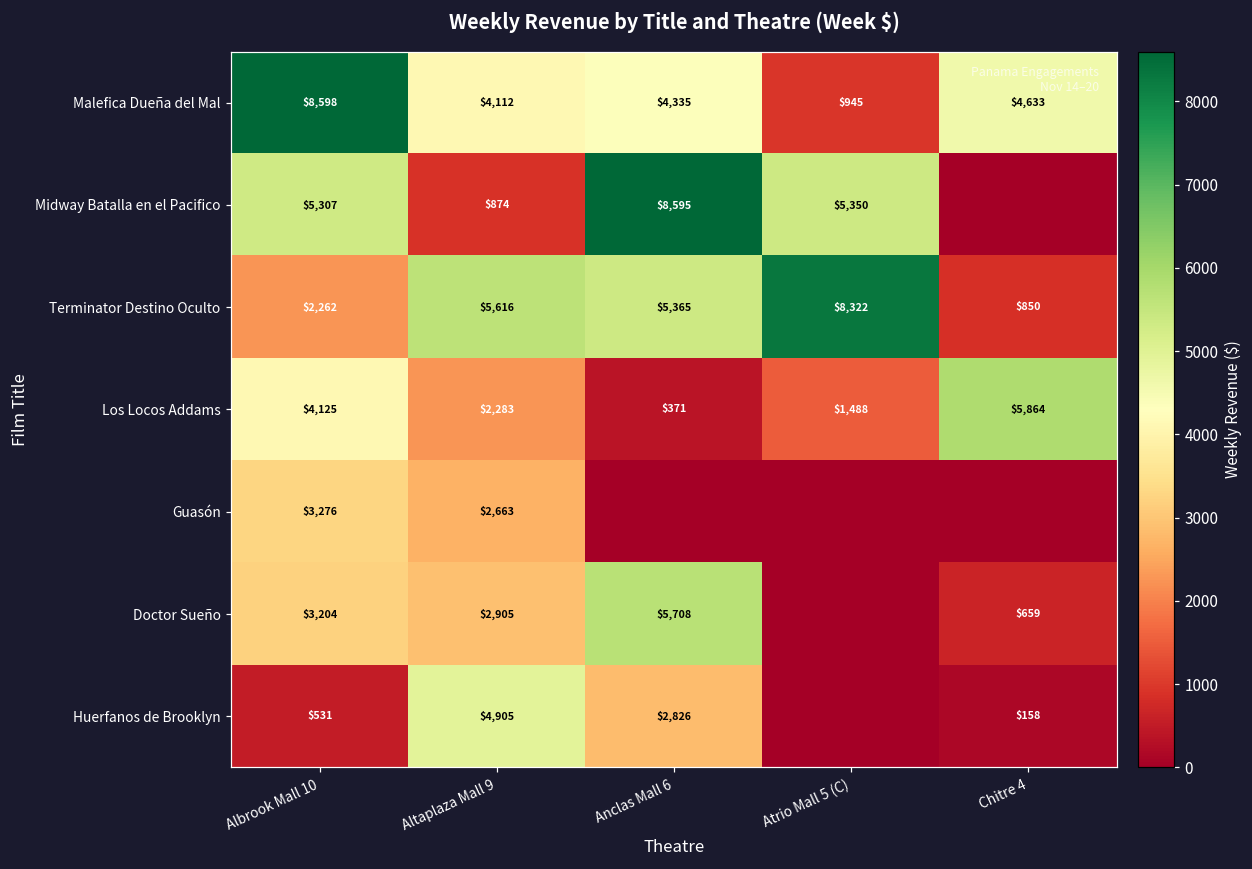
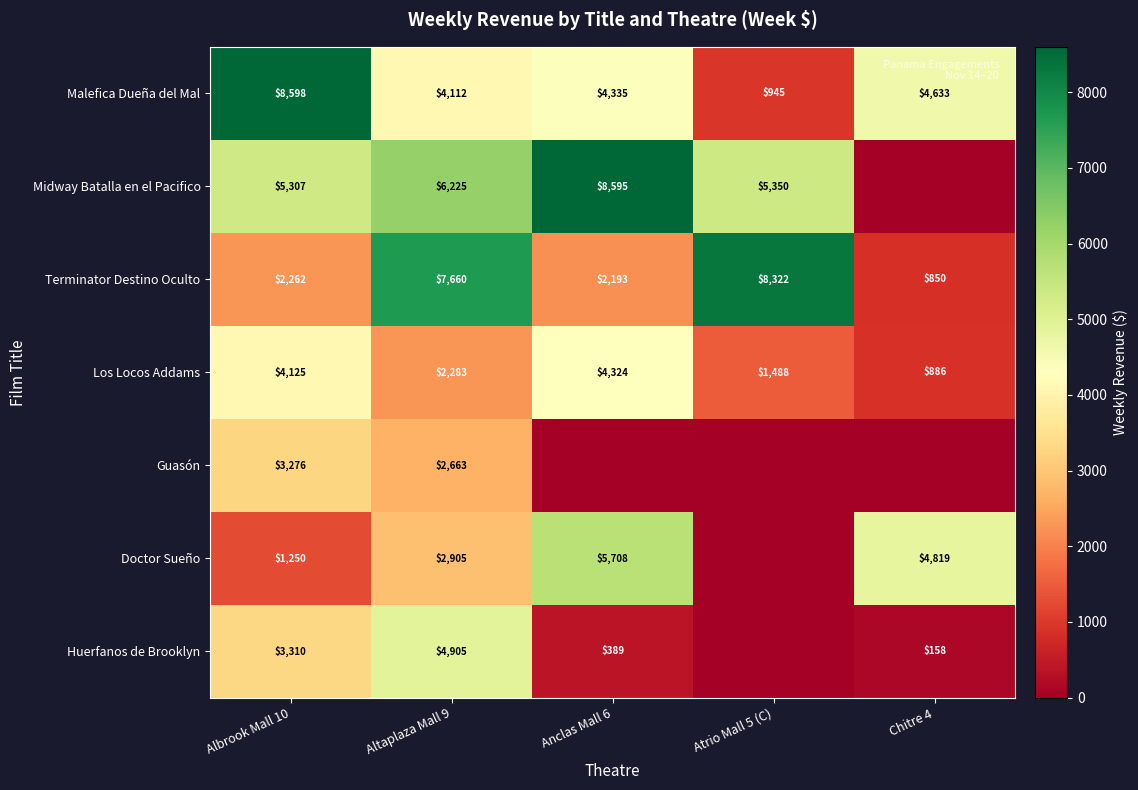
  {
    "Malefica Dueña del Mal": {
      "Albrook Mall 10": "$8,598",
      "Altaplaza Mall 9": "$4,112",
      "Anclas Mall 6": "$4,335",
      "Atrio Mall 5 (C)": "$945"
    },
    "Midway Batalla en el Pacifico": {
      "Albrook Mall 10": "$5,307",
-     "Altaplaza Mall 9": "$874",
+     "Altaplaza Mall 9": "$6,225",
      "Anclas Mall 6": "$8,595",
      "Atrio Mall 5 (C)": "$5,350"
    },
    "Terminator Destino Oculto": {
      "Albrook Mall 10": "$2,262",
-     "Altaplaza Mall 9": "$5,616",
-     "Anclas Mall 6": "$5,365",
+     "Altaplaza Mall 9": "$7,660",
+     "Anclas Mall 6": "$2,193",
      "Atrio Mall 5 (C)": "$8,322",
      "Chitre 4": "$850"
    },
    "Los Locos Addams": {
      "Albrook Mall 10": "$4,125",
      "Altaplaza Mall 9": "$2,283",
-     "Anclas Mall 6": "$371",
+     "Anclas Mall 6": "$4,324",
      "Atrio Mall 5 (C)": "$1,488",
-     "Chitre 4": "$5,864"
+     "Chitre 4": "$886"
    },
    "Guasón": {
      "Albrook Mall 10": "$3,276",
      "Altaplaza Mall 9": "$2,663"
    },
    "Doctor Sueño": {
-     "Albrook Mall 10": "$3,204",
+     "Albrook Mall 10": "$1,250",
      "Altaplaza Mall 9": "$2,905",
      "Anclas Mall 6": "$5,708",
-     "Chitre 4": "$659"
+     "Chitre 4": "$4,819"
    },
    "Huerfanos de Brooklyn": {
-     "Albrook Mall 10": "$531",
+     "Albrook Mall 10": "$3,310",
      "Altaplaza Mall 9": "$4,905",
-     "Anclas Mall 6": "$2,826",
+     "Anclas Mall 6": "$389",
      "Chitre 4": "$158"
    }
  }
